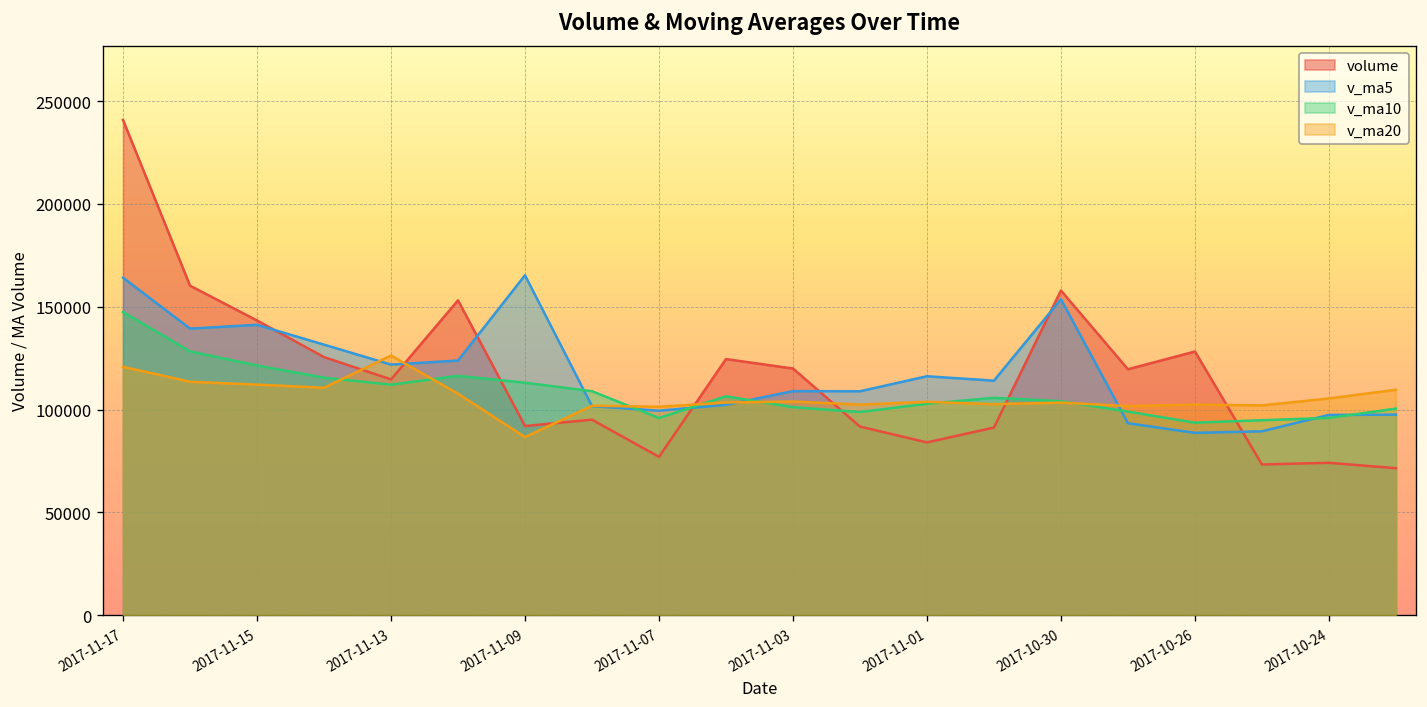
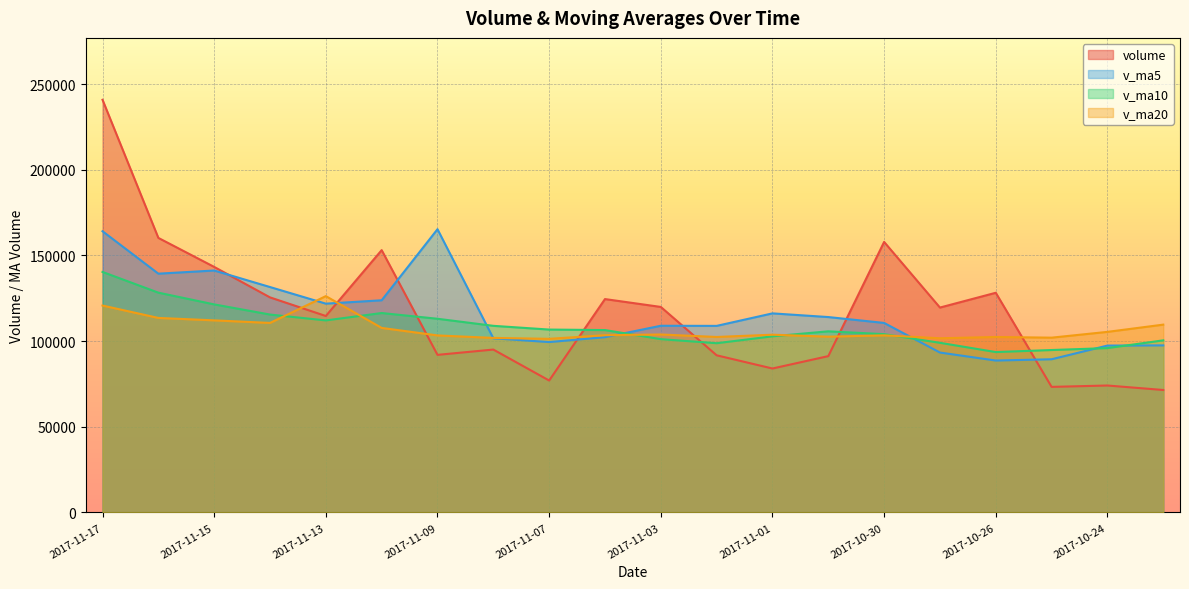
  {
    "volume": {
      "2017-11-17": 241000,
      "2017-11-15": 143000,
      "2017-11-13": 115000,
      "2017-11-09": 92000,
      "2017-11-07": 77000,
      "2017-11-03": 120000,
      "2017-11-01": 84000,
      "2017-10-30": 158000,
      "2017-10-26": 128000,
      "2017-10-24": 74000
    },
    "v_ma5": {
      "2017-11-17": 164000,
      "2017-11-15": 141000,
      "2017-11-13": 122000,
      "2017-11-09": 165000,
      "2017-11-07": 99000,
      "2017-11-03": 109000,
      "2017-11-01": 116000,
-     "2017-10-30": 154000,
+     "2017-10-30": 111000,
      "2017-10-26": 89000
    },
    "v_ma10": {
-     "2017-11-17": 147000,
+     "2017-11-17": 140000,
      "2017-11-15": 121000,
      "2017-11-13": 112000,
      "2017-11-09": 113000,
-     "2017-11-07": 96000,
+     "2017-11-07": 107000,
      "2017-11-03": 101000,
      "2017-10-26": 94000
    },
    "v_ma20": {
      "2017-11-17": 121000,
      "2017-11-15": 112000,
      "2017-11-13": 126000,
-     "2017-11-09": 87000,
+     "2017-11-09": 103000,
      "2017-11-07": 101000,
      "2017-11-03": 104000,
      "2017-10-26": 102000,
      "2017-10-24": 105000
    }
  }
